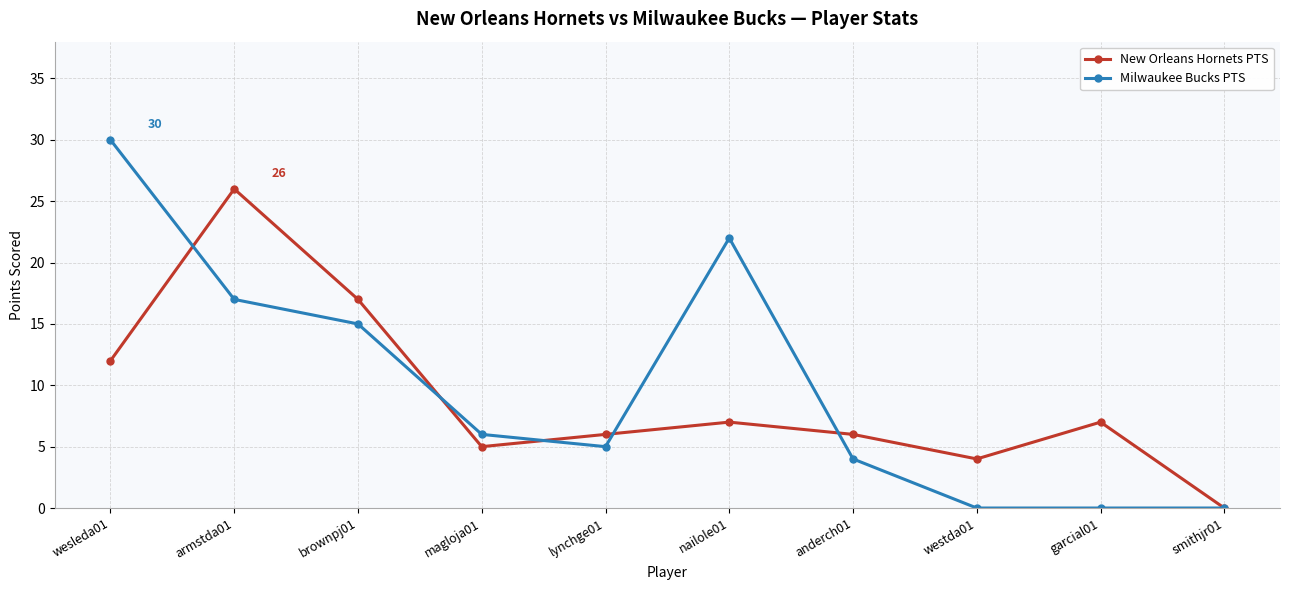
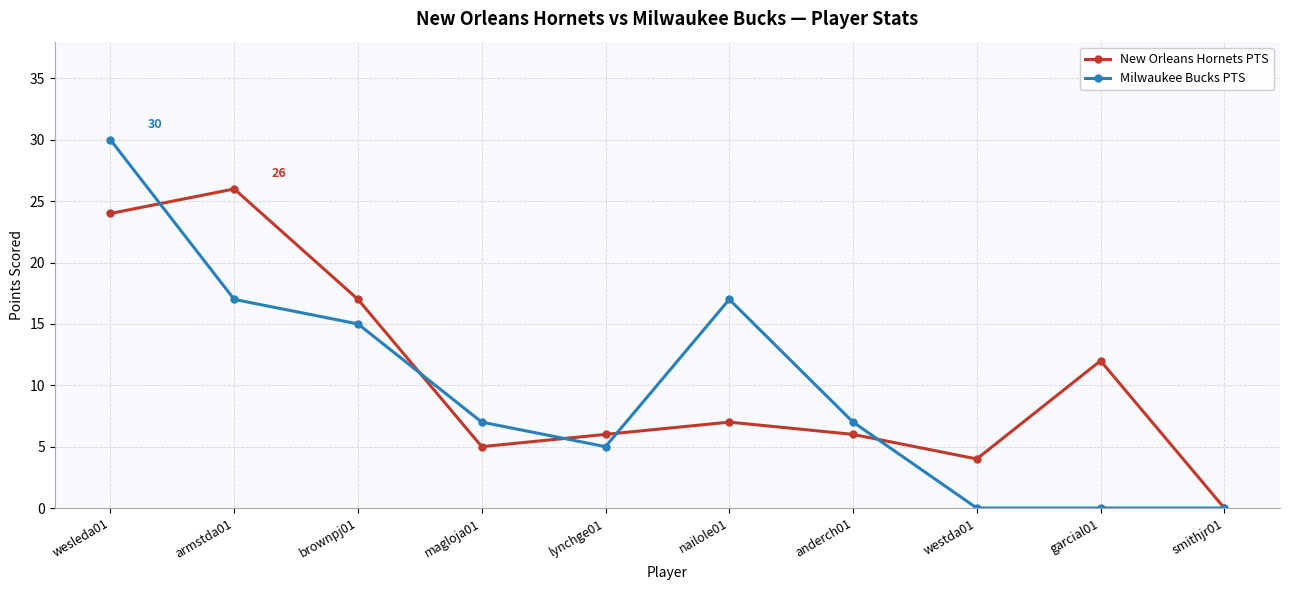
  {
    "New Orleans Hornets PTS": {
-     "wesleda01": 12,
+     "wesleda01": 24,
      "armstda01": 26,
      "brownpj01": 17,
      "magloja01": 5,
      "lynchge01": 6,
      "nailole01": 7,
      "anderch01": 6,
      "westda01": 4,
-     "garcial01": 7
+     "garcial01": 12
    },
    "Milwaukee Bucks PTS": {
      "wesleda01": 30,
      "armstda01": 17,
      "brownpj01": 15,
-     "magloja01": 6,
+     "magloja01": 7,
      "lynchge01": 5,
-     "nailole01": 22,
-     "anderch01": 4,
+     "nailole01": 17,
+     "anderch01": 7,
      "westda01": 0,
      "garcial01": 0
    }
  }
